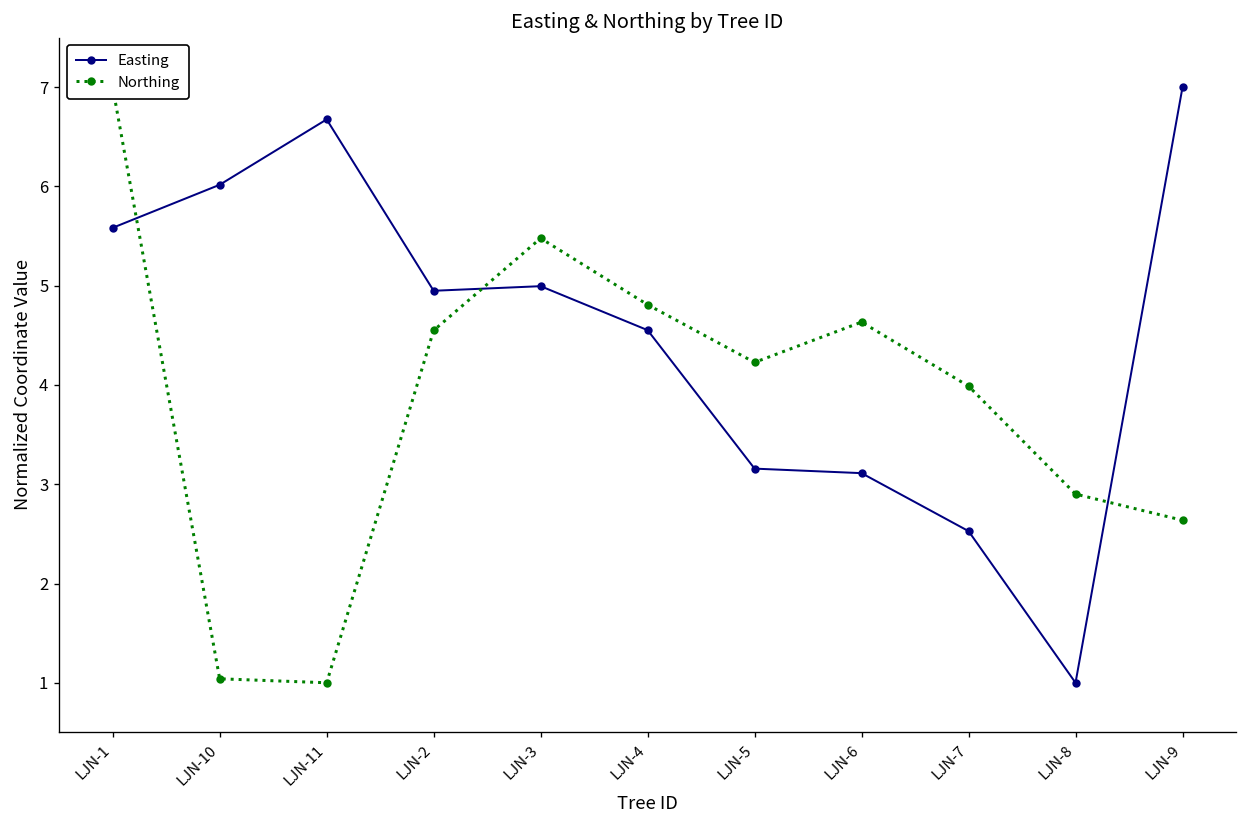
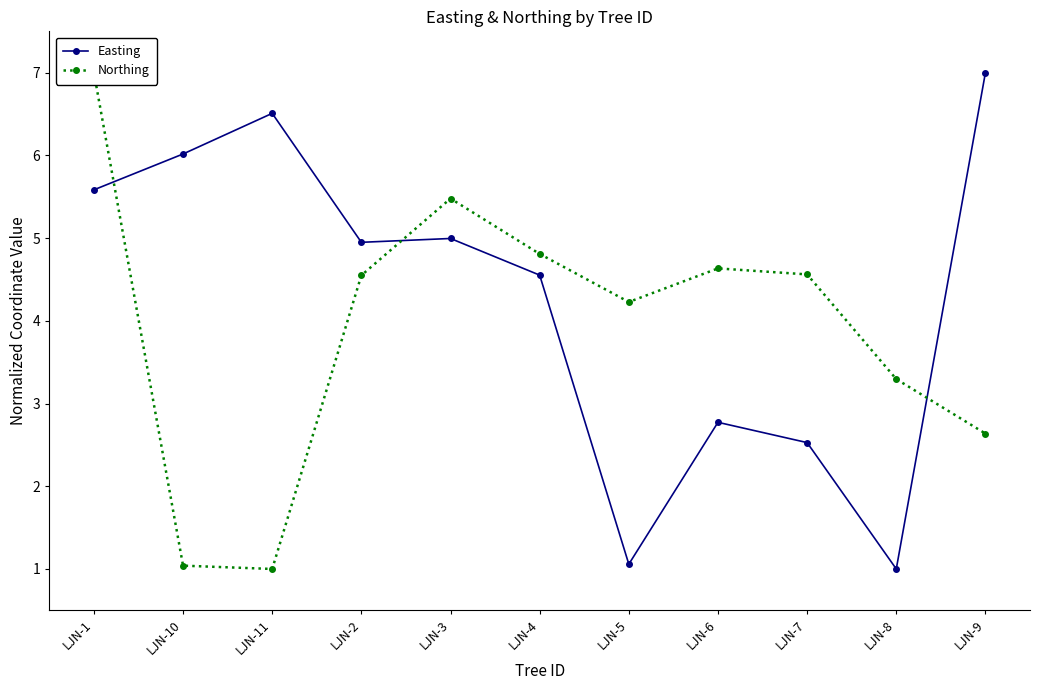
  {
    "Easting": {
      "LJN-1": 5.6,
      "LJN-10": 6.0,
-     "LJN-11": 6.7,
+     "LJN-11": 6.5,
      "LJN-2": 4.9,
      "LJN-3": 5.0,
      "LJN-4": 4.6,
-     "LJN-5": 3.2,
-     "LJN-6": 3.1,
+     "LJN-5": 1.1,
+     "LJN-6": 2.8,
      "LJN-7": 2.5,
      "LJN-8": 1.0,
      "LJN-9": 7.0
    },
    "Northing": {
      "LJN-10": 1.0,
      "LJN-11": 1.0,
      "LJN-2": 4.5,
      "LJN-3": 5.5,
      "LJN-4": 4.8,
      "LJN-5": 4.2,
      "LJN-6": 4.6,
-     "LJN-7": 4.0,
-     "LJN-8": 2.9,
+     "LJN-7": 4.6,
+     "LJN-8": 3.3,
      "LJN-9": 2.6
    }
  }
